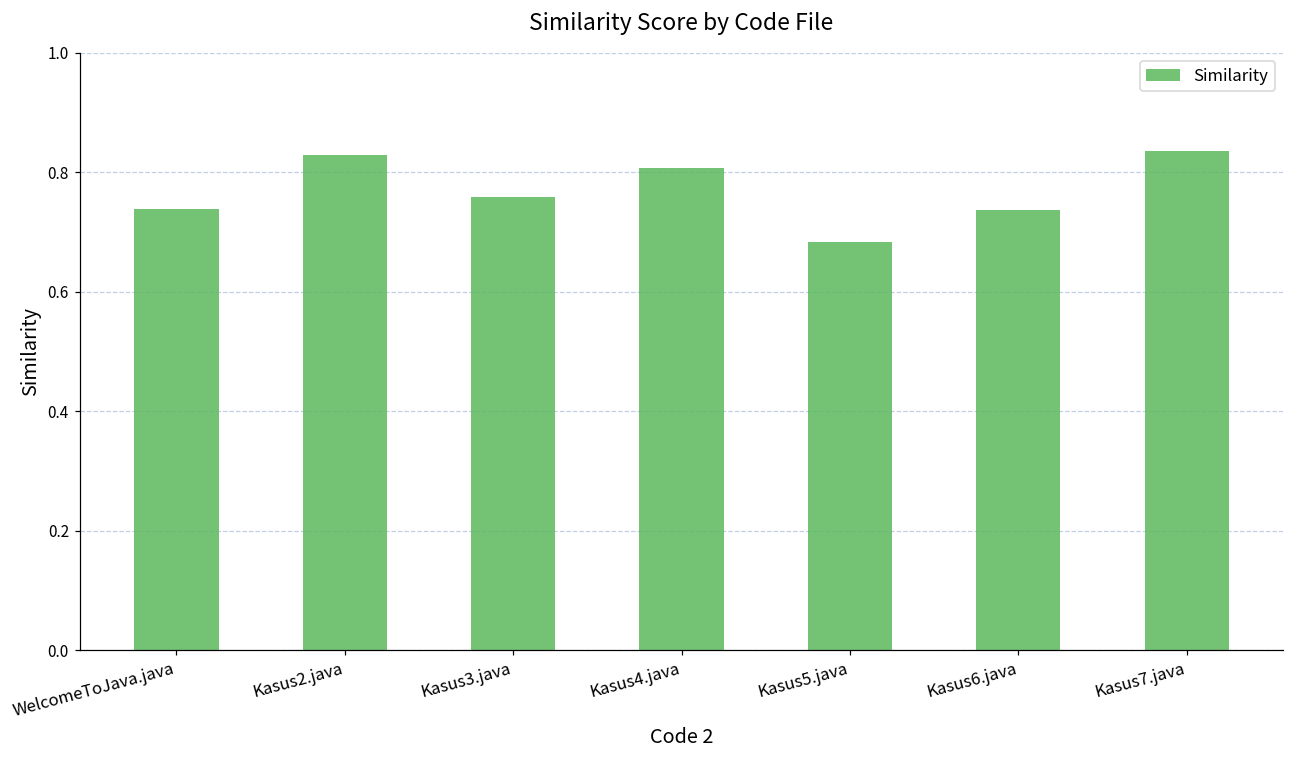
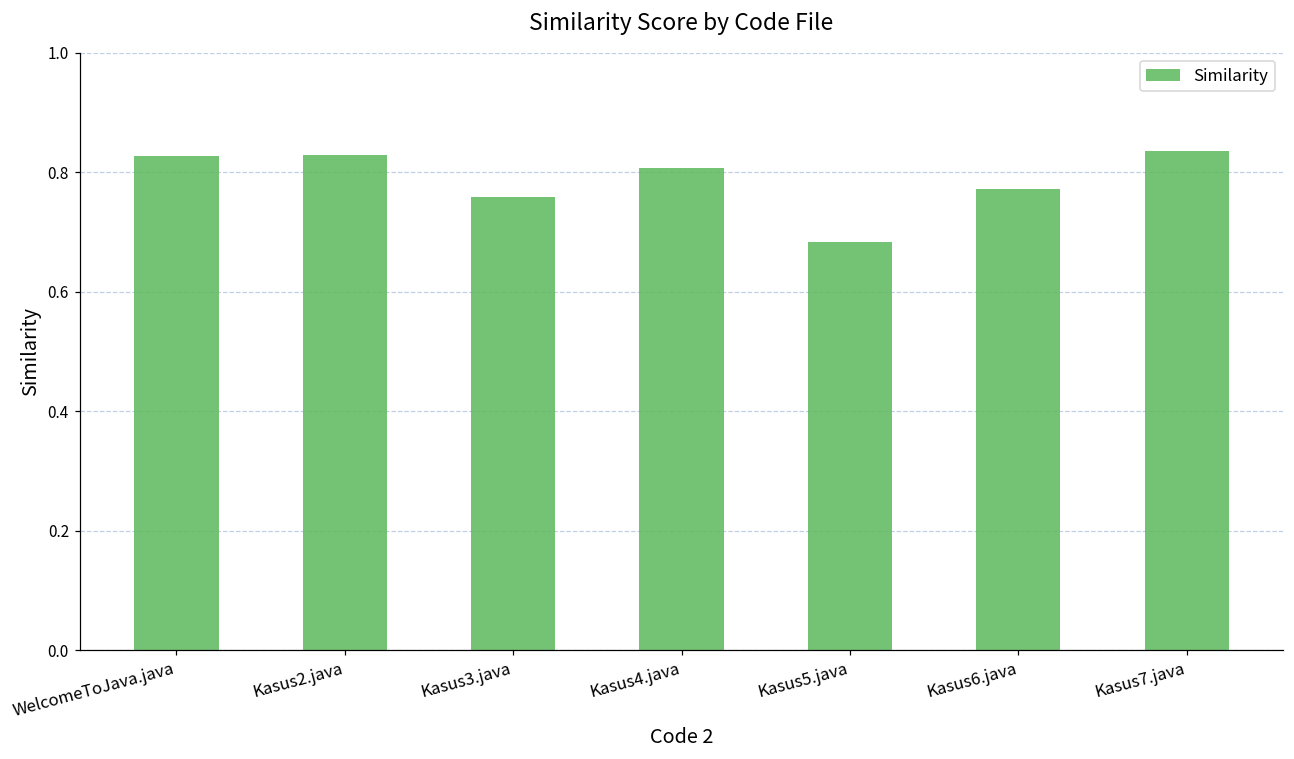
  {
-   "WelcomeToJava.java": 0.74,
+   "WelcomeToJava.java": 0.83,
    "Kasus2.java": 0.83,
    "Kasus3.java": 0.76,
    "Kasus4.java": 0.81,
    "Kasus5.java": 0.68,
-   "Kasus6.java": 0.74,
+   "Kasus6.java": 0.77,
    "Kasus7.java": 0.84
  }
